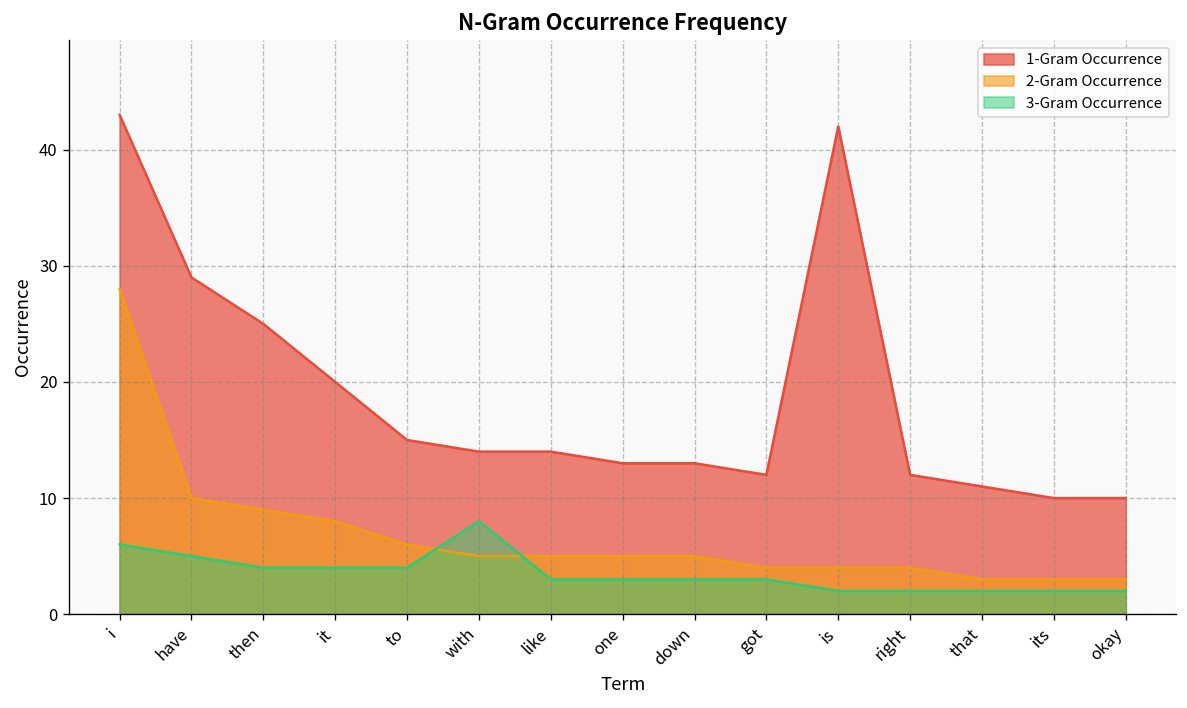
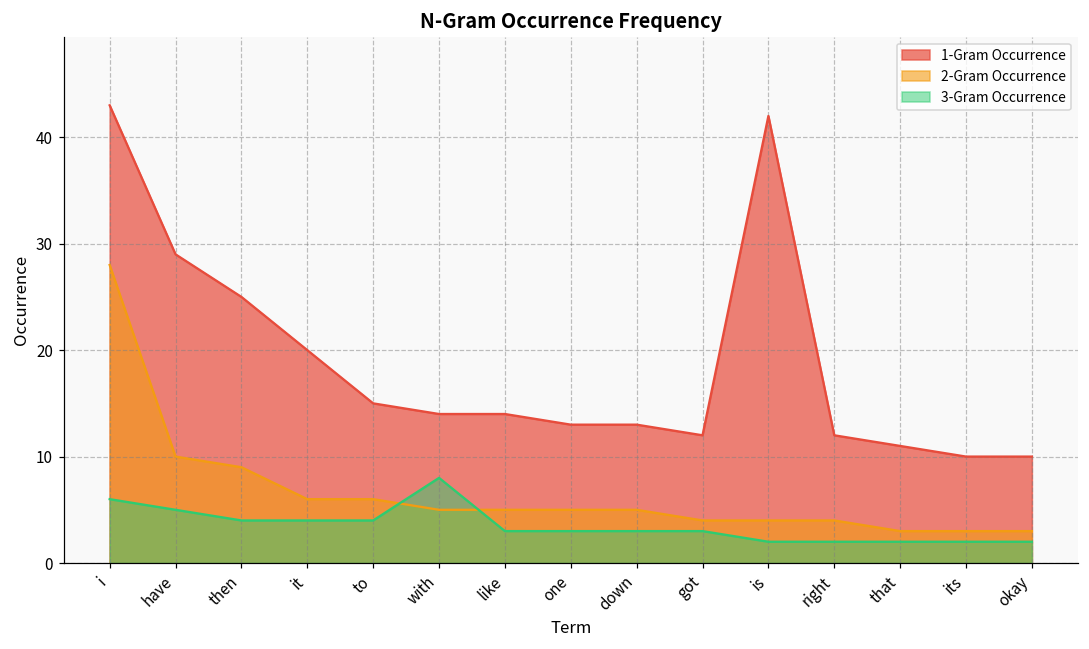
  {
    "1-Gram Occurrence": {
      "i": 43,
      "have": 29,
      "then": 25,
      "it": 20,
      "to": 15,
      "with": 14,
      "like": 14,
      "one": 13,
      "down": 13,
      "got": 12,
      "is": 42,
      "right": 12,
      "that": 11,
      "its": 10,
      "okay": 10
    },
    "2-Gram Occurrence": {
      "i": 28,
      "have": 10,
      "then": 9,
-     "it": 8,
+     "it": 6,
      "to": 6,
      "with": 5,
      "like": 5,
      "one": 5,
      "down": 5,
      "got": 4,
      "is": 4,
      "right": 4,
      "that": 3,
      "its": 3,
      "okay": 3
    },
    "3-Gram Occurrence": {
      "i": 6,
      "have": 5,
      "then": 4,
      "it": 4,
      "to": 4,
      "with": 8,
      "like": 3,
      "one": 3,
      "down": 3,
      "got": 3,
      "is": 2,
      "right": 2,
      "that": 2,
      "its": 2,
      "okay": 2
    }
  }
